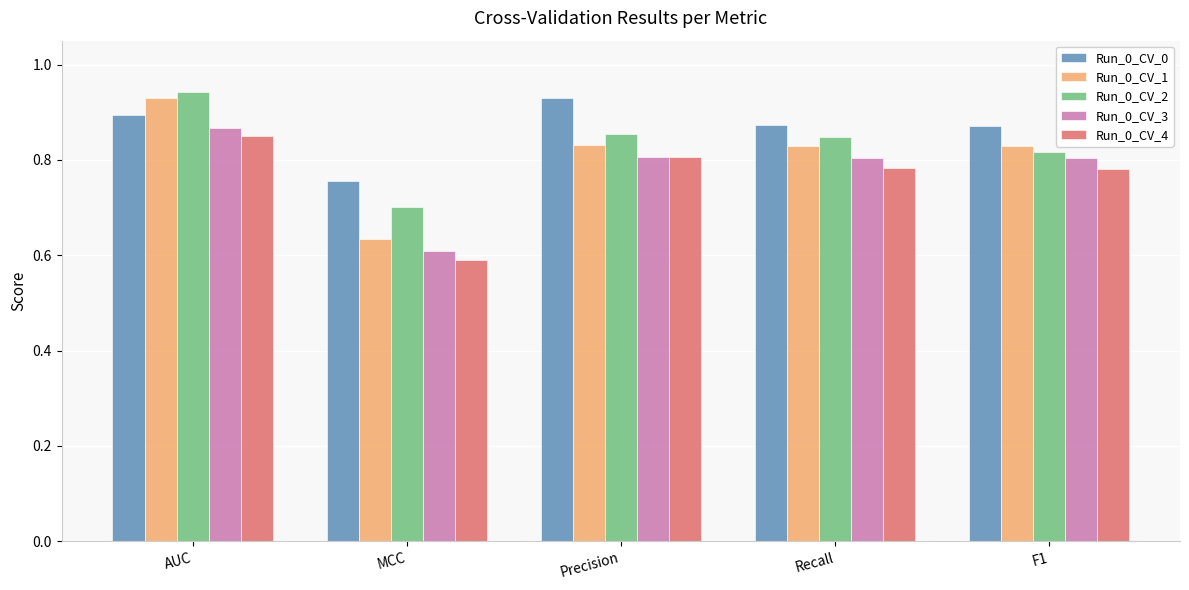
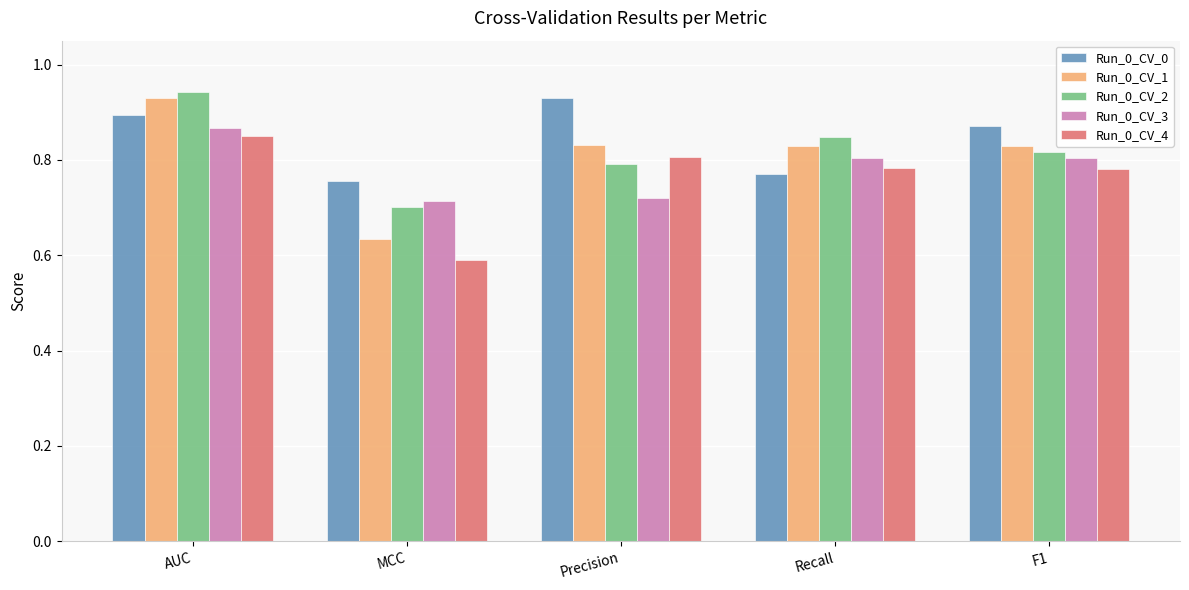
  {
    "Run_0_CV_0": {
      "AUC": 0.89,
      "MCC": 0.76,
      "Precision": 0.93,
-     "Recall": 0.87,
+     "Recall": 0.77,
      "F1": 0.87
    },
    "Run_0_CV_1": {
      "AUC": 0.93,
      "MCC": 0.63,
      "Precision": 0.83,
      "Recall": 0.83,
      "F1": 0.83
    },
    "Run_0_CV_2": {
      "AUC": 0.94,
      "MCC": 0.70,
-     "Precision": 0.85,
+     "Precision": 0.79,
      "Recall": 0.85,
      "F1": 0.82
    },
    "Run_0_CV_3": {
      "AUC": 0.87,
-     "MCC": 0.61,
-     "Precision": 0.80,
+     "MCC": 0.71,
+     "Precision": 0.72,
      "Recall": 0.80,
      "F1": 0.80
    },
    "Run_0_CV_4": {
      "AUC": 0.85,
      "MCC": 0.59,
      "Precision": 0.81,
      "Recall": 0.78,
      "F1": 0.78
    }
  }
